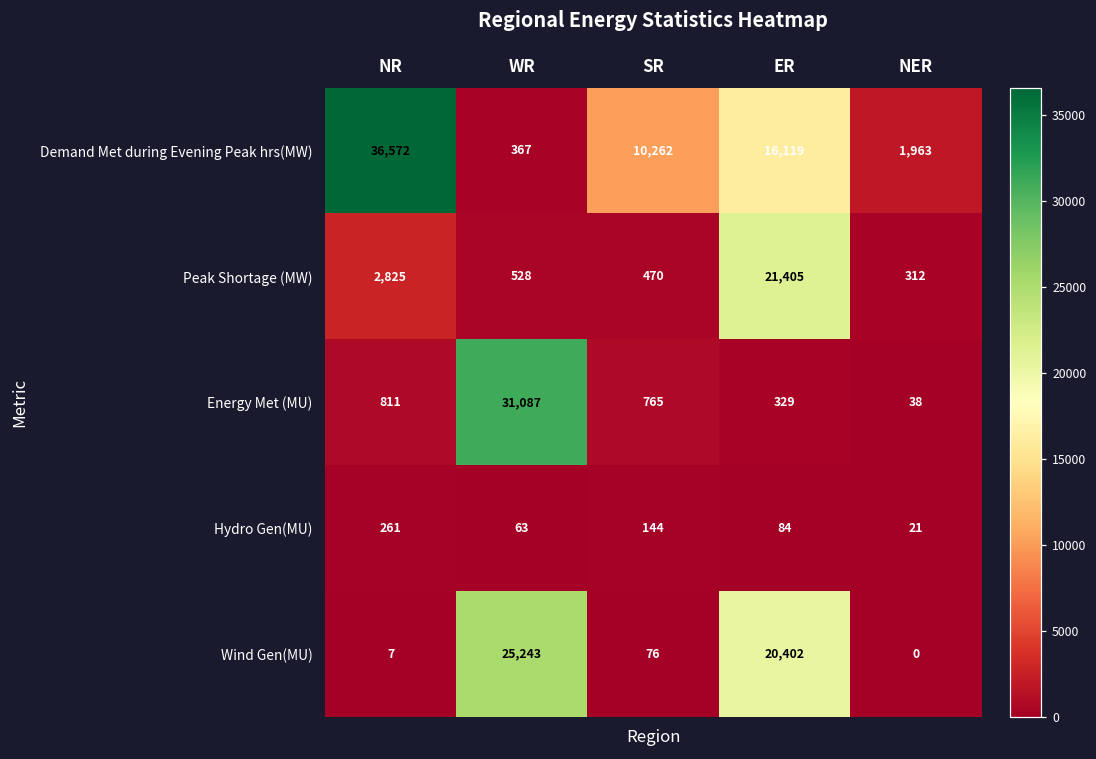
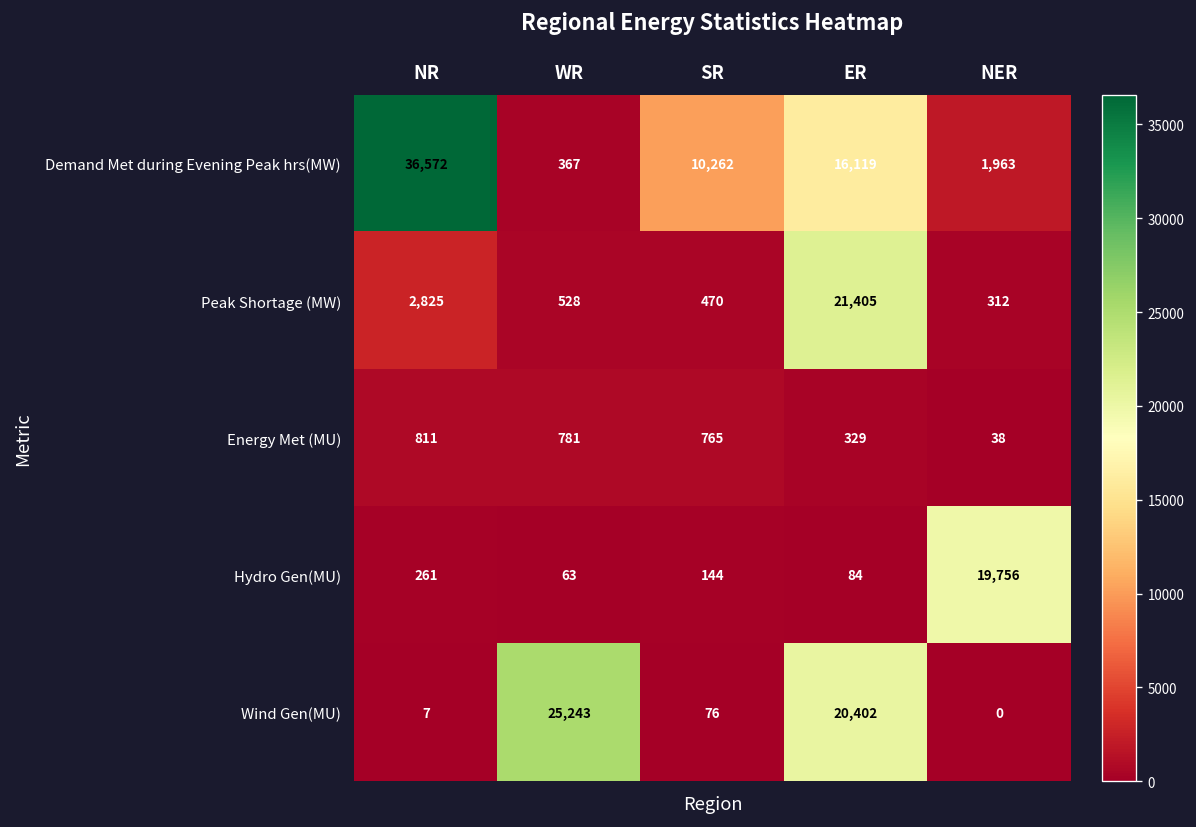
  {
    "Demand Met during Evening Peak hrs(MW)": {
      "NR": "36,572",
      "WR": "367",
      "SR": "10,262",
      "ER": "16,119",
      "NER": "1,963"
    },
    "Peak Shortage (MW)": {
      "NR": "2,825",
      "WR": "528",
      "SR": "470",
      "ER": "21,405",
      "NER": "312"
    },
    "Energy Met (MU)": {
      "NR": "811",
-     "WR": "31,087",
+     "WR": "781",
      "SR": "765",
      "ER": "329",
      "NER": "38"
    },
    "Hydro Gen(MU)": {
      "NR": "261",
      "WR": "63",
      "SR": "144",
      "ER": "84",
-     "NER": "21"
+     "NER": "19,756"
    },
    "Wind Gen(MU)": {
      "NR": "7",
      "WR": "25,243",
      "SR": "76",
      "ER": "20,402",
      "NER": "0"
    }
  }
